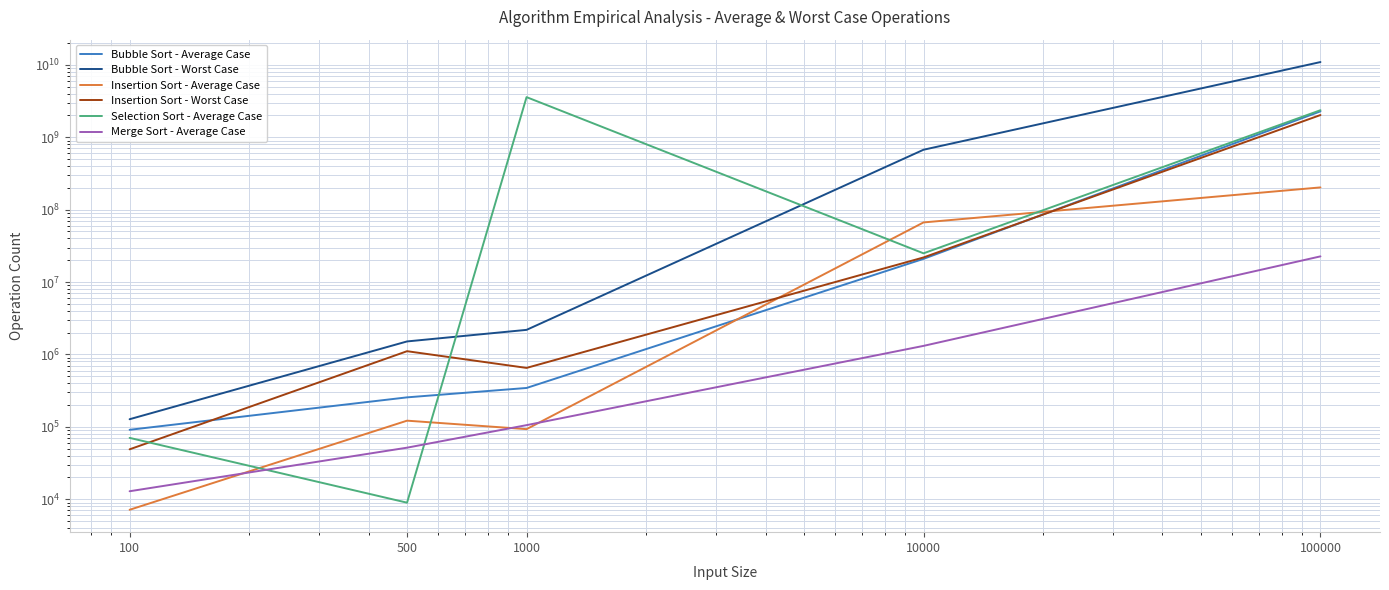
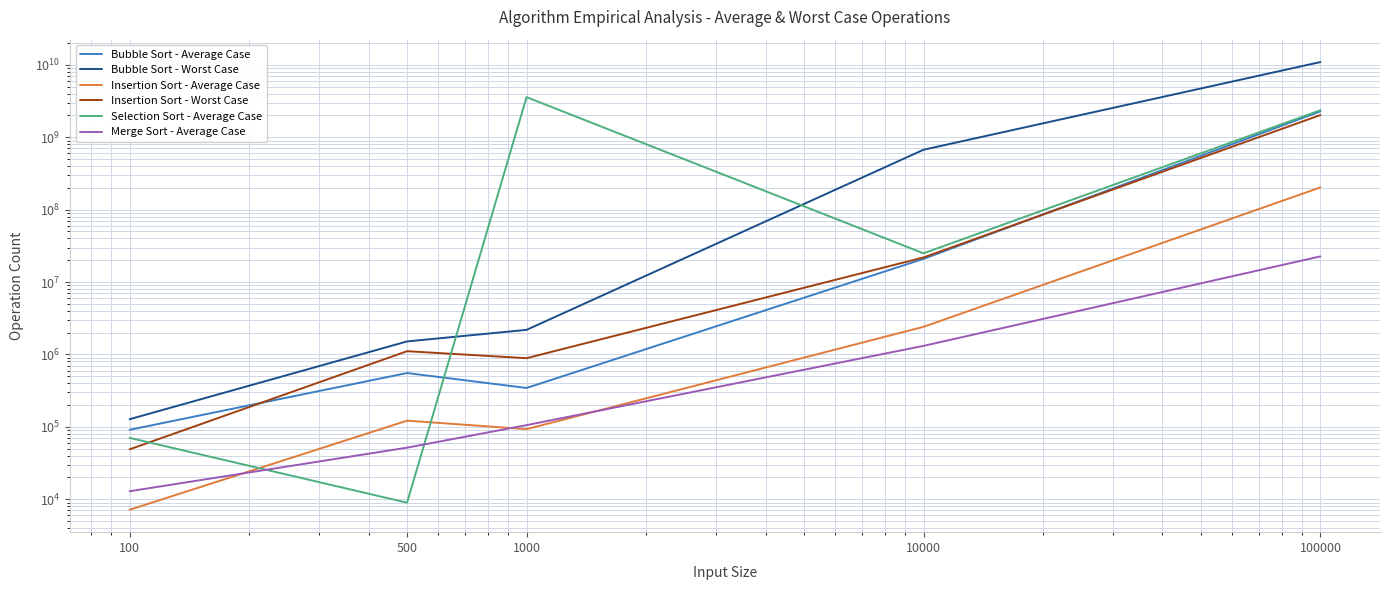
  {
    "Bubble Sort - Average Case": {
      "100": 90000,
-     "500": 260000,
+     "500": 600000,
      "1000": 300000
    },
    "Bubble Sort - Worst Case": {
      "100": 130000,
      "500": 1500000,
      "1000": 2200000,
      "10000": 700000000,
      "100000": 11000000000
    },
    "Insertion Sort - Average Case": {
      "100": 7000,
      "500": 120000,
      "1000": 90000,
-     "10000": 70000000,
+     "10000": 2400000,
      "100000": 200000000
    },
    "Insertion Sort - Worst Case": {
      "100": 50000,
      "500": 1100000,
-     "1000": 700000,
+     "1000": 900000,
      "100000": 2000000000
    },
    "Selection Sort - Average Case": {
      "100": 70000,
      "500": 9000,
      "1000": 4000000000,
      "10000": 25000000
    },
    "Merge Sort - Average Case": {
      "100": 13000,
      "500": 50000,
      "1000": 110000,
      "10000": 1300000,
      "100000": 23000000
    }
  }
